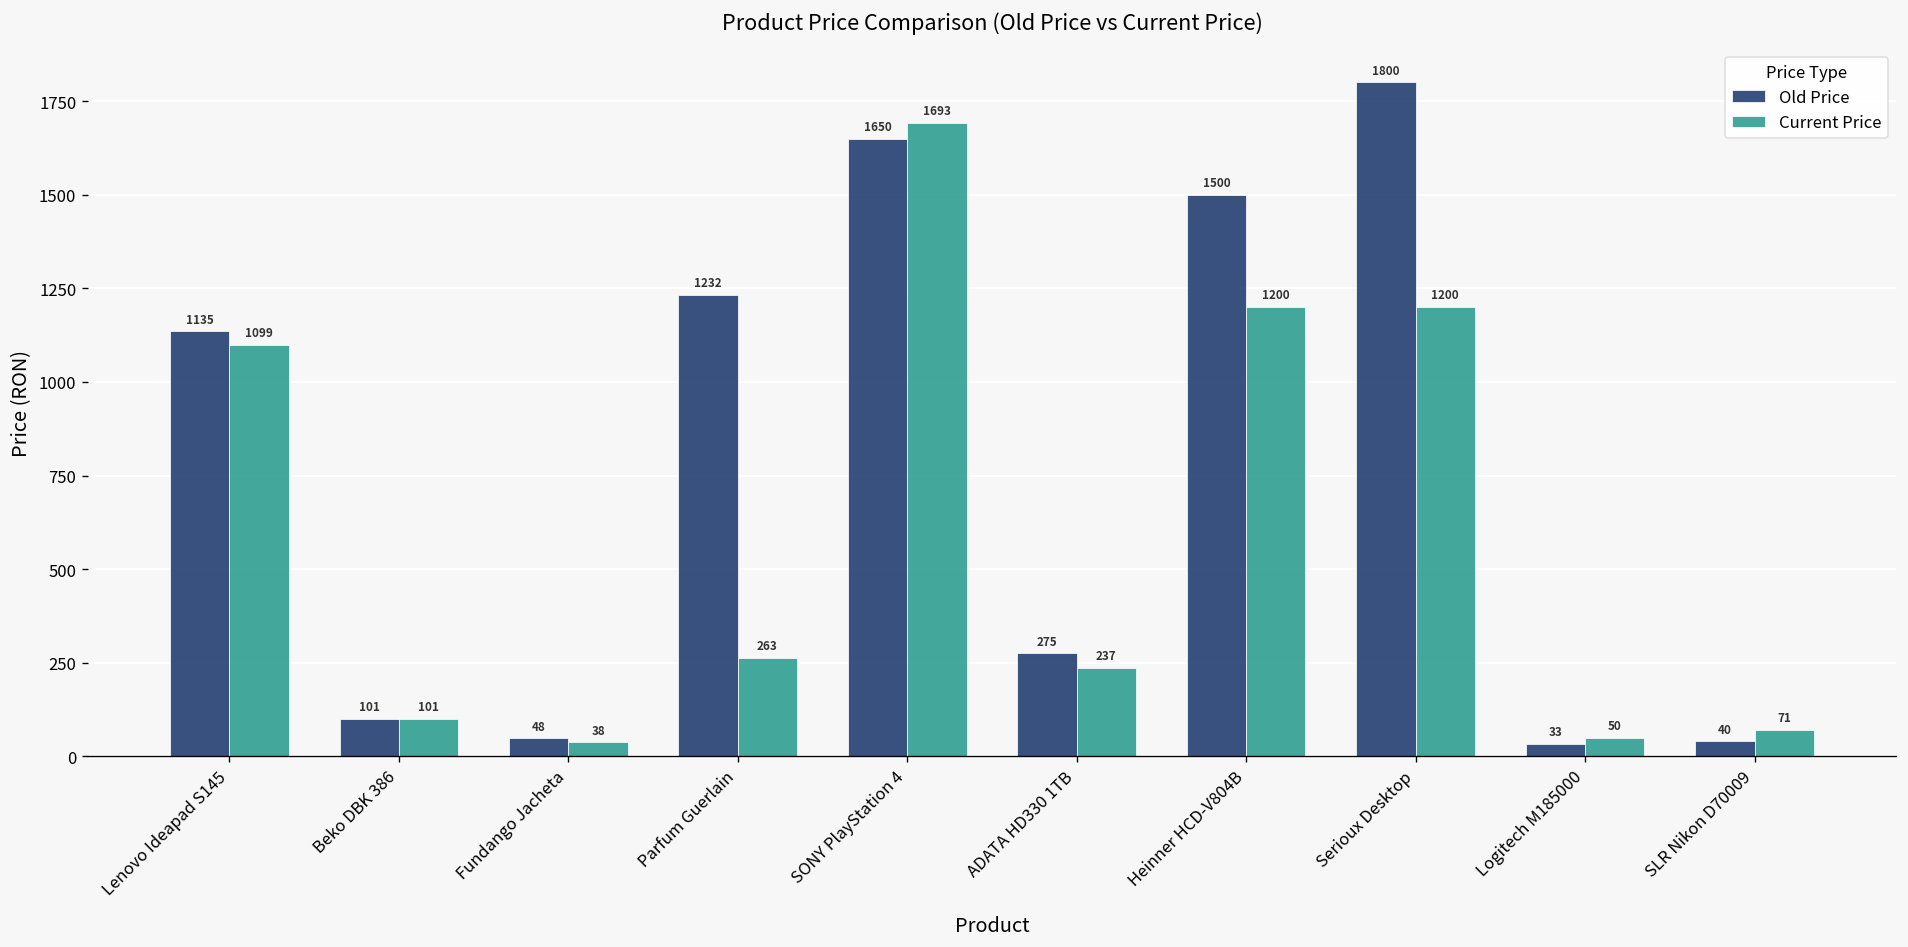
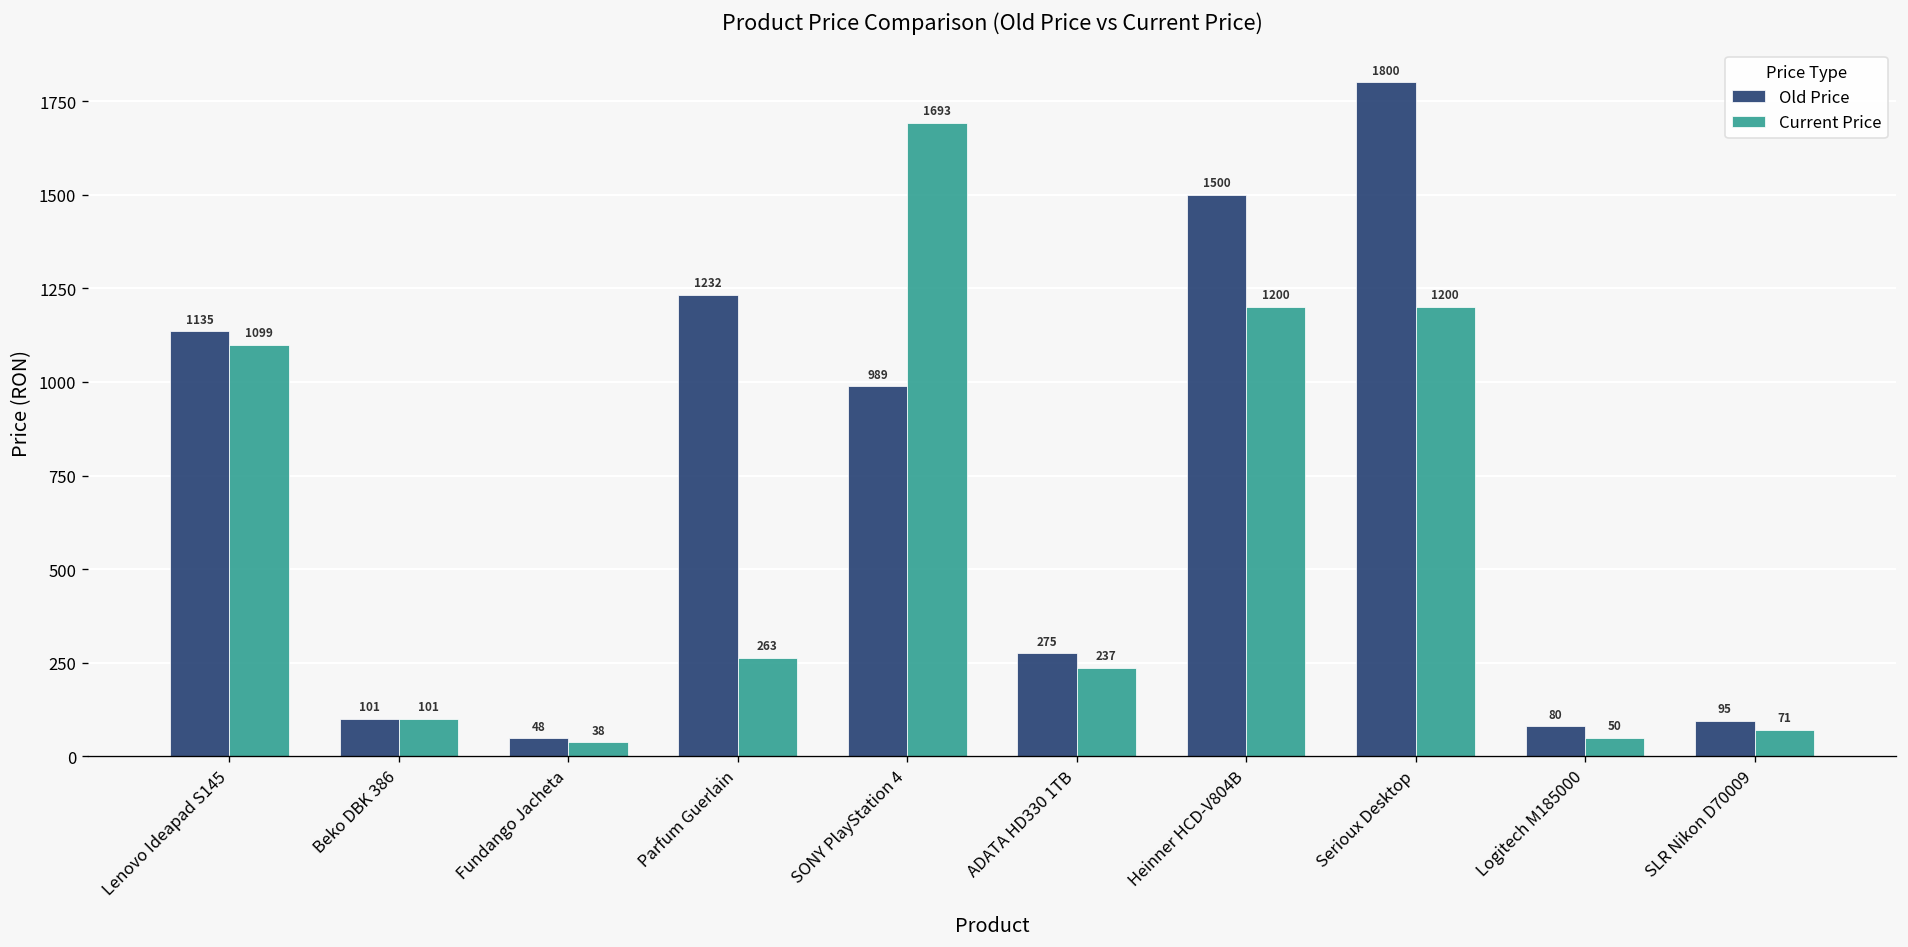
  {
    "Old Price": {
      "Lenovo Ideapad S145": 1135,
      "Beko DBK 386": 101,
      "Fundango Jacheta": 48,
      "Parfum Guerlain": 1232,
-     "SONY PlayStation 4": 1650,
+     "SONY PlayStation 4": 989,
      "ADATA HD330 1TB": 275,
      "Heinner HCD-V804B": 1500,
      "Serioux Desktop": 1800,
-     "Logitech M185000": 33,
-     "SLR Nikon D70009": 40
+     "Logitech M185000": 80,
+     "SLR Nikon D70009": 95
    },
    "Current Price": {
      "Lenovo Ideapad S145": 1099,
      "Beko DBK 386": 101,
      "Fundango Jacheta": 38,
      "Parfum Guerlain": 263,
      "SONY PlayStation 4": 1693,
      "ADATA HD330 1TB": 237,
      "Heinner HCD-V804B": 1200,
      "Serioux Desktop": 1200,
      "Logitech M185000": 50,
      "SLR Nikon D70009": 71
    }
  }
